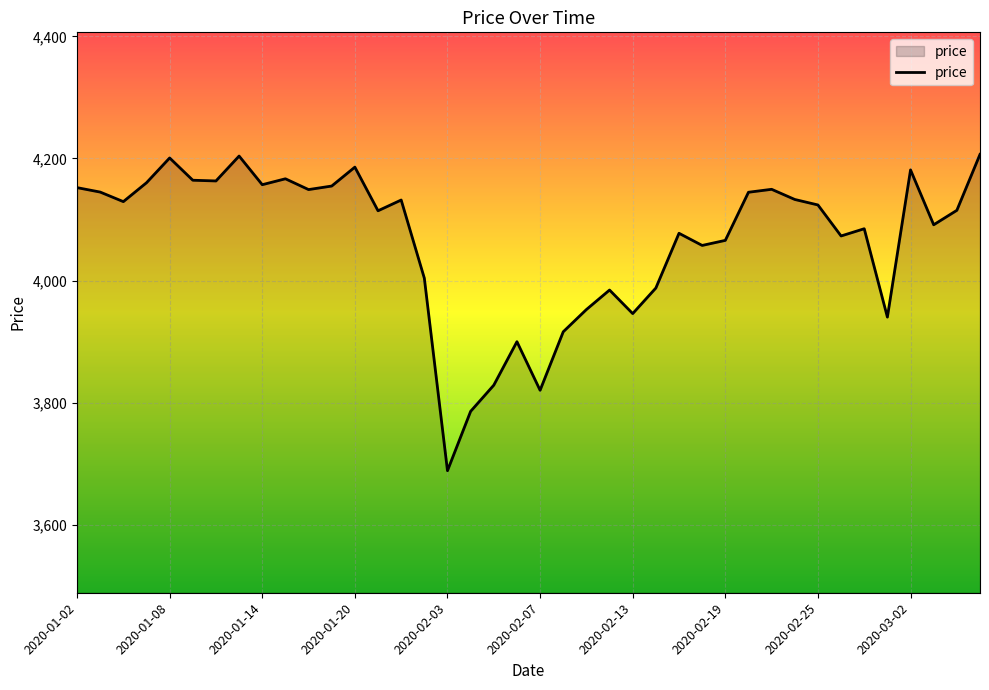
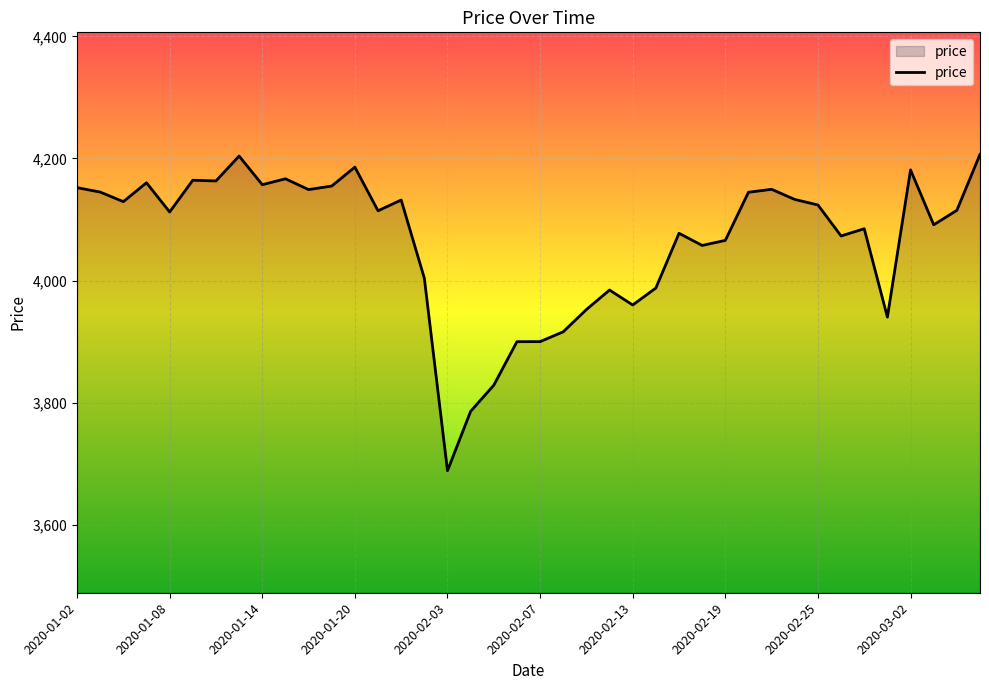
  {
    "2020-01-02": "4,150",
-   "2020-01-08": "4,200",
+   "2020-01-08": "4,110",
    "2020-01-14": "4,160",
    "2020-01-20": "4,190",
    "2020-02-03": "3,690",
-   "2020-02-07": "3,820",
-   "2020-02-13": "3,950",
+   "2020-02-07": "3,900",
+   "2020-02-13": "3,960",
    "2020-02-19": "4,070",
    "2020-02-25": "4,120",
    "2020-03-02": "4,180"
  }
